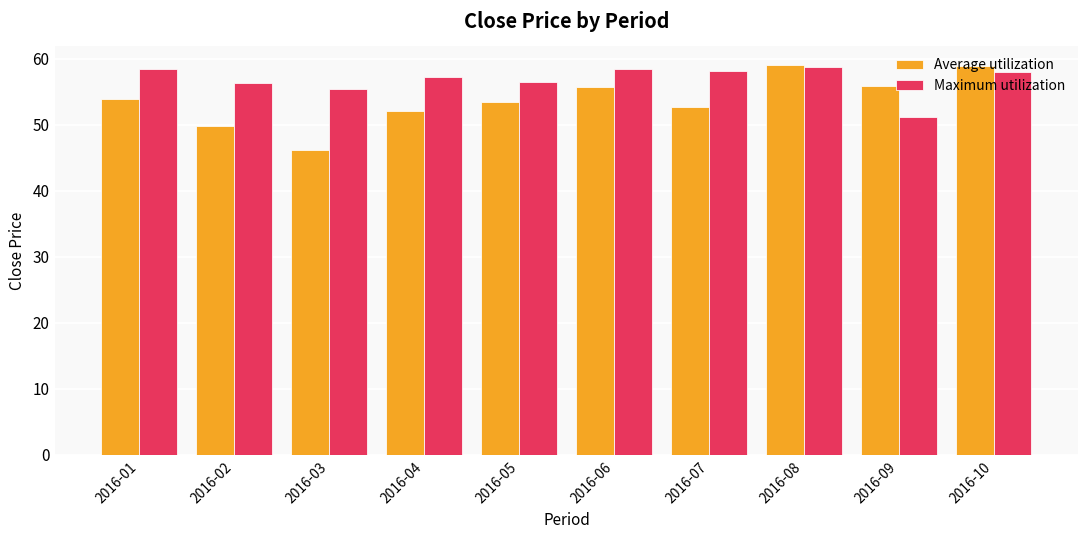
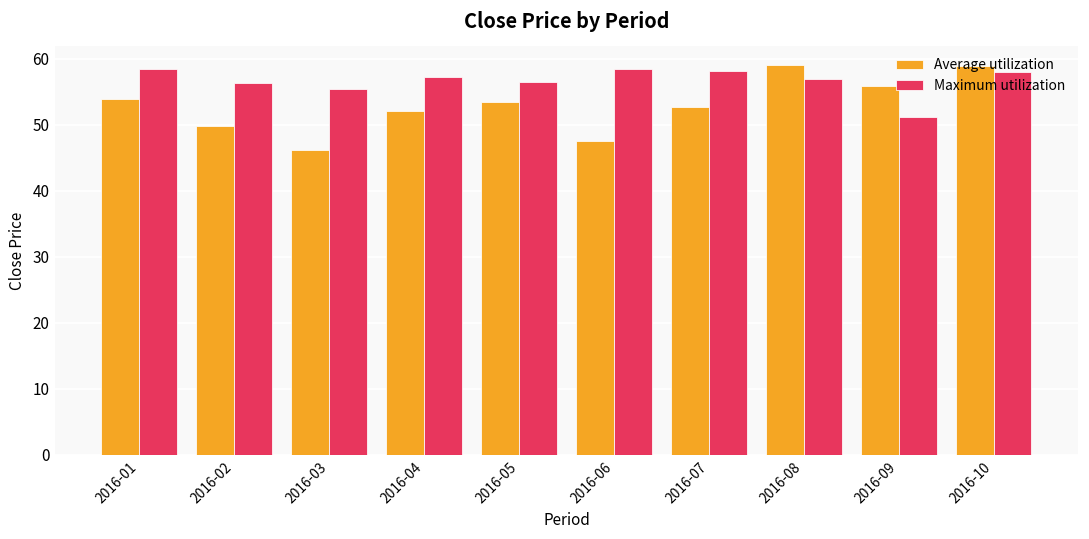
  {
    "Average utilization": {
      "2016-01": 54,
      "2016-02": 50,
      "2016-03": 46,
      "2016-04": 52,
      "2016-05": 53,
-     "2016-06": 56,
+     "2016-06": 48,
      "2016-07": 53,
      "2016-08": 59,
      "2016-09": 56,
      "2016-10": 59
    },
    "Maximum utilization": {
      "2016-01": 58,
      "2016-02": 56,
      "2016-03": 55,
      "2016-04": 57,
      "2016-05": 57,
      "2016-06": 58,
      "2016-07": 58,
-     "2016-08": 59,
+     "2016-08": 57,
      "2016-09": 51,
      "2016-10": 58
    }
  }
